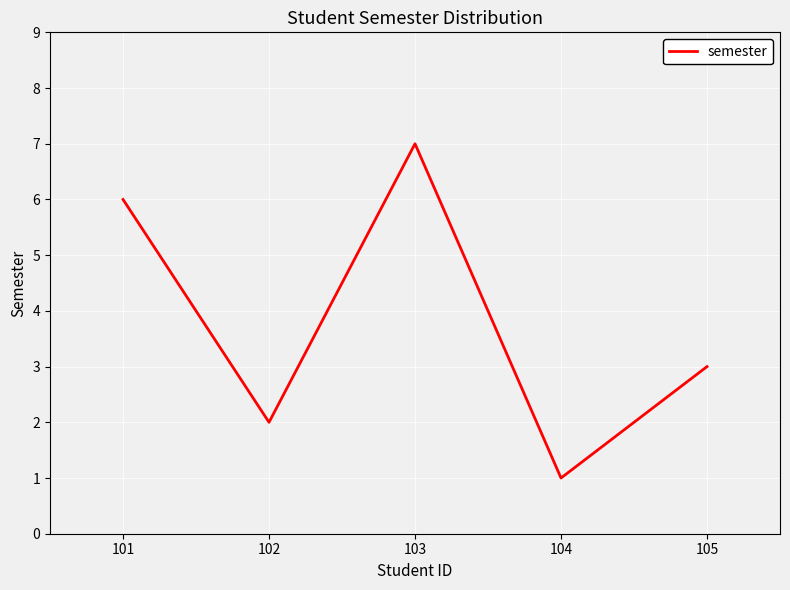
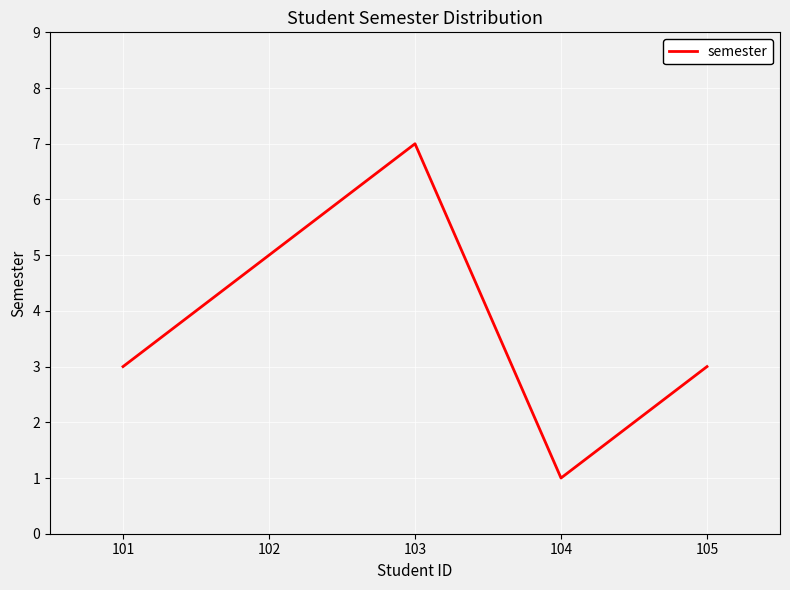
  {
-   "101": 6,
-   "102": 2,
+   "101": 3,
+   "102": 5,
    "103": 7,
    "104": 1,
    "105": 3
  }
